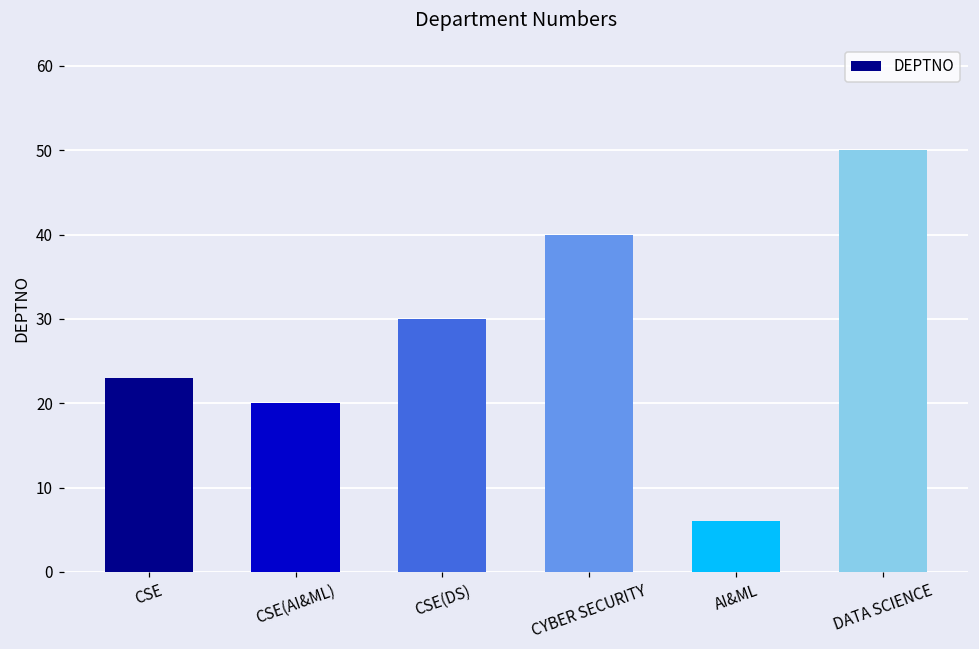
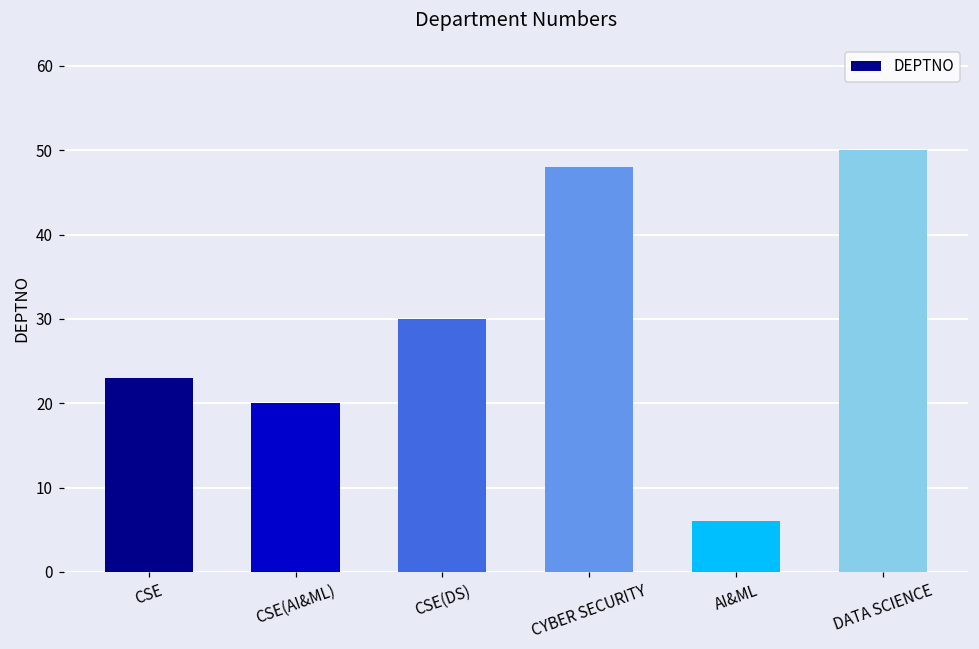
  {
    "CSE": 23,
    "CSE(AI&ML)": 20,
    "CSE(DS)": 30,
-   "CYBER SECURITY": 40,
+   "CYBER SECURITY": 48,
    "AI&ML": 6,
    "DATA SCIENCE": 50
  }
